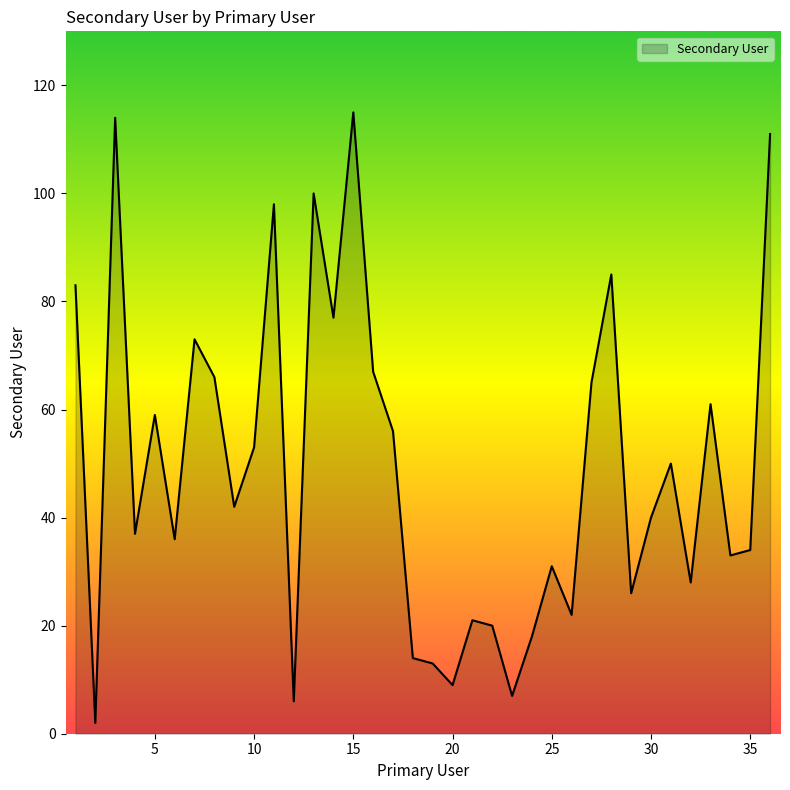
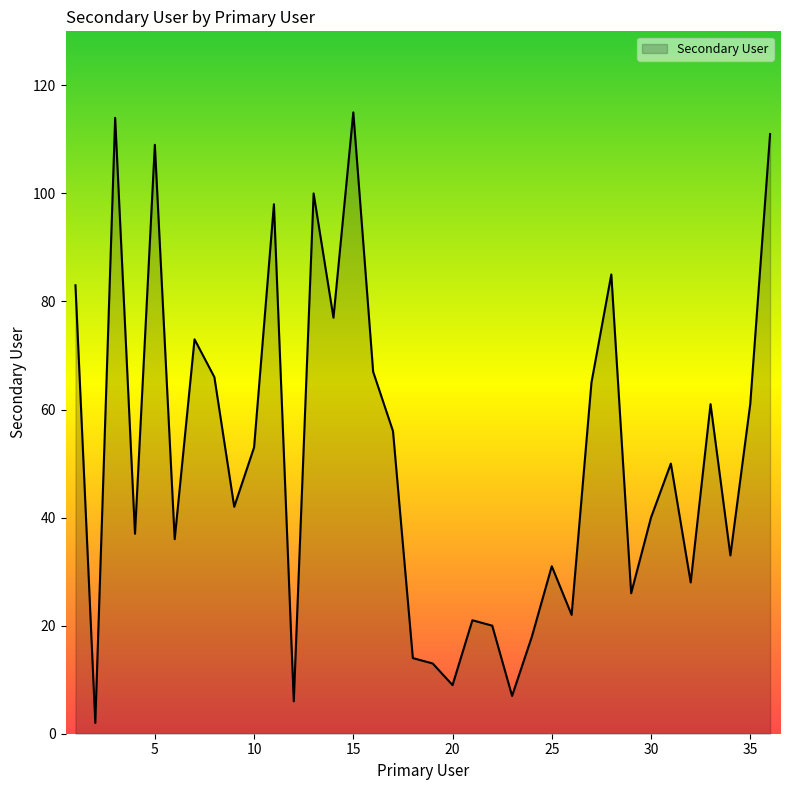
  {
-   "5": 59,
+   "5": 109,
    "10": 53,
    "15": 115,
    "20": 9,
    "25": 31,
    "30": 40,
-   "35": 34
+   "35": 61
  }
